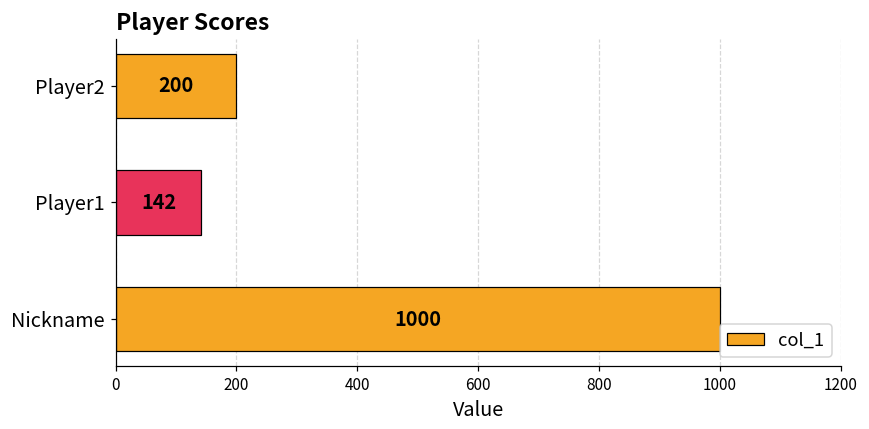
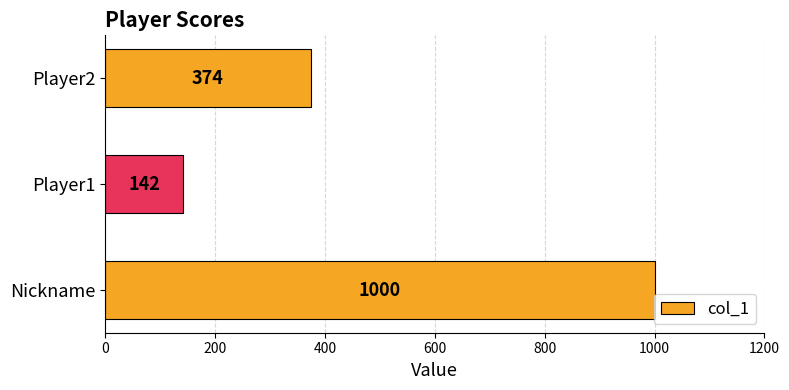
  {
-   "Player2": 200,
+   "Player2": 374,
    "Player1": 142,
    "Nickname": 1000
  }
